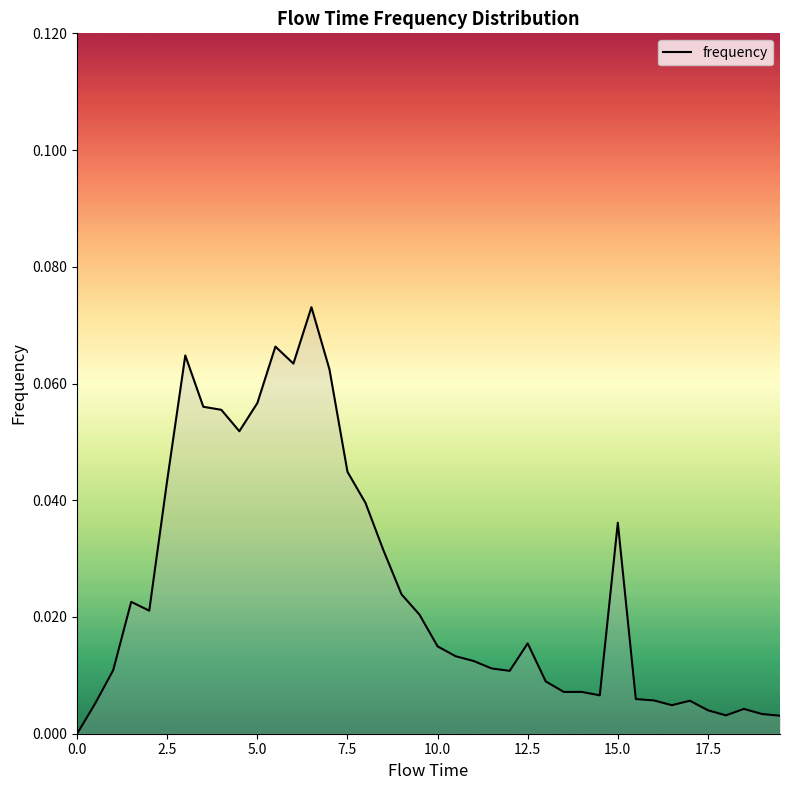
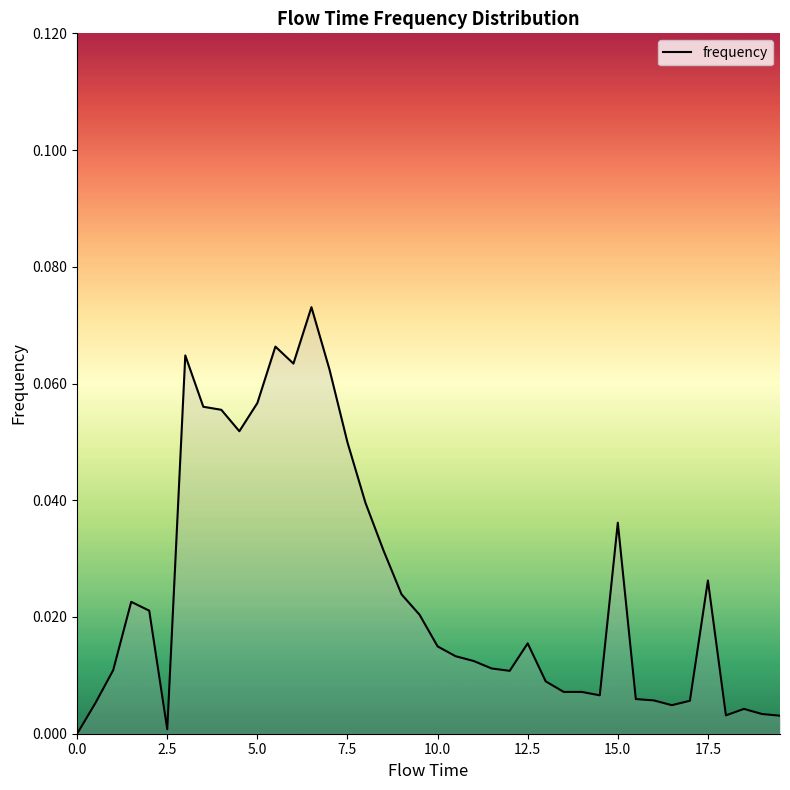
  {
    "0.0": 0.000,
-   "2.5": 0.044,
+   "2.5": 0.001,
    "5.0": 0.057,
-   "7.5": 0.045,
+   "7.5": 0.050,
    "10.0": 0.015,
    "12.5": 0.015,
    "15.0": 0.036,
-   "17.5": 0.004
+   "17.5": 0.026
  }
